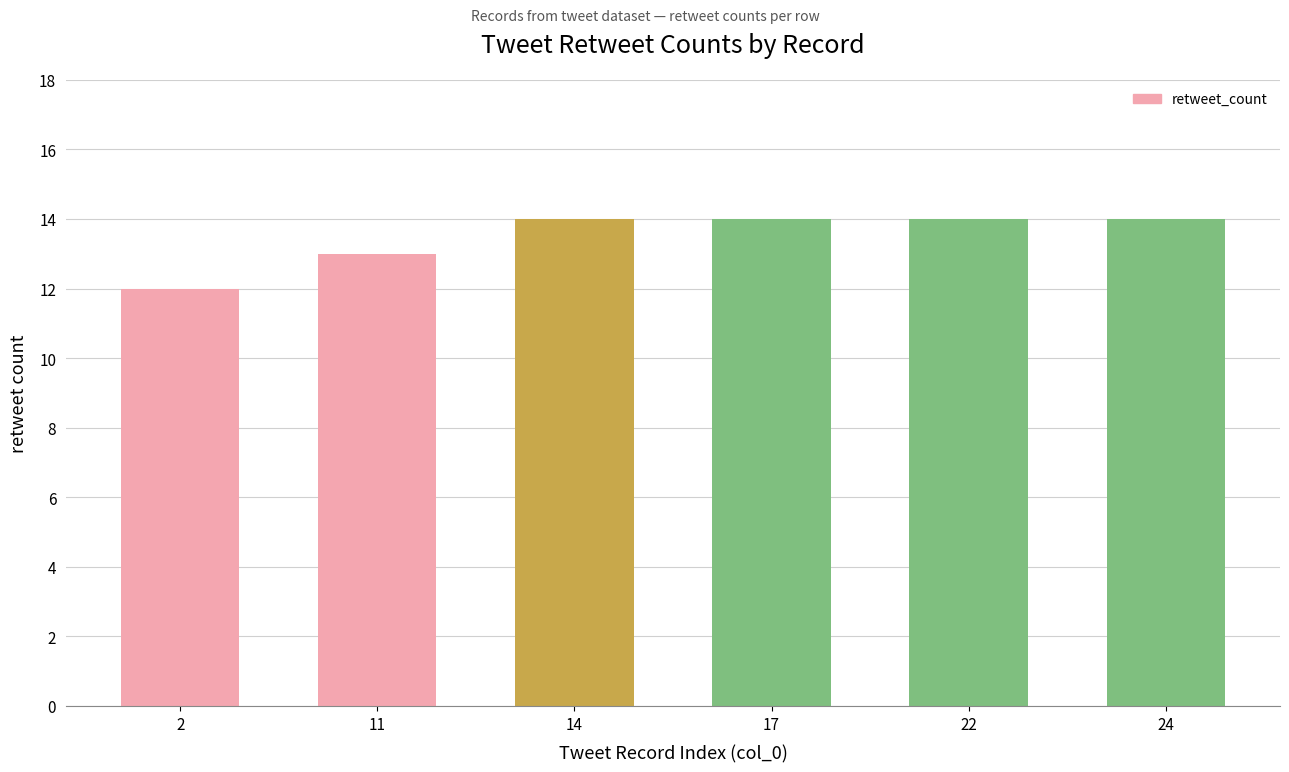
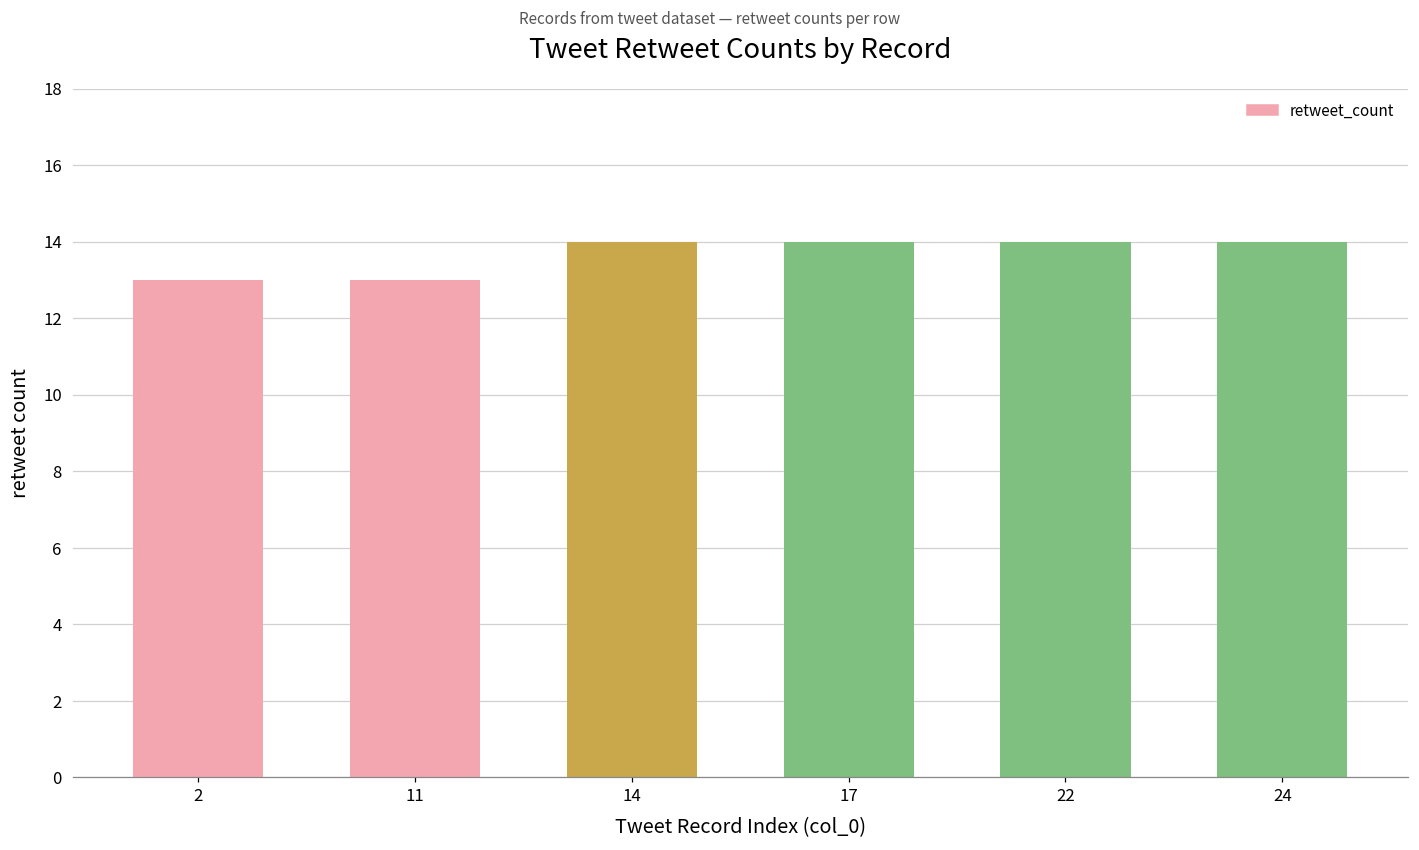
  {
-   "2": 12,
+   "2": 13,
    "11": 13,
    "14": 14,
    "17": 14,
    "22": 14,
    "24": 14
  }
